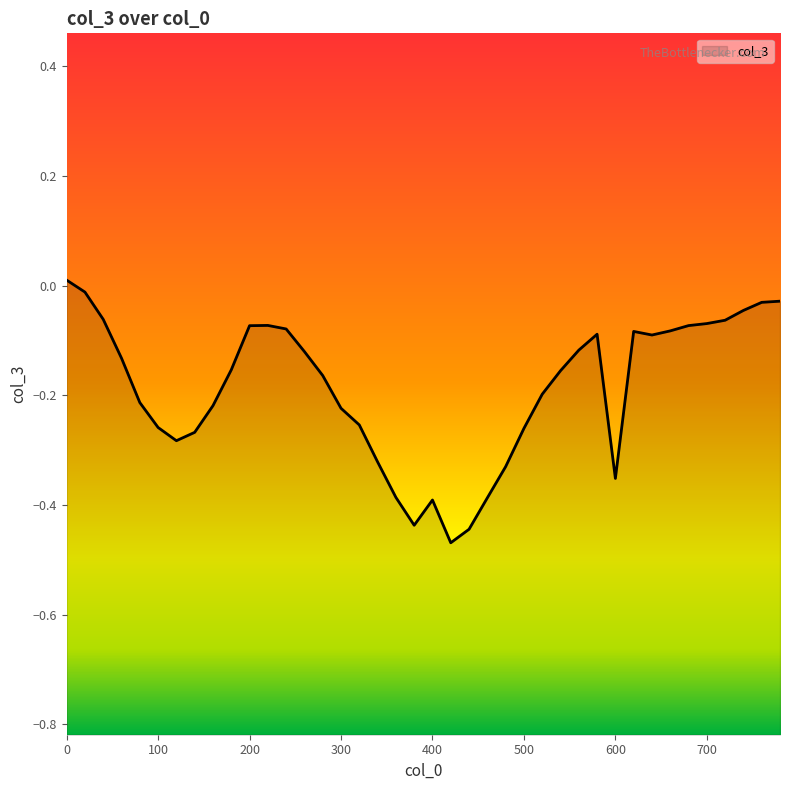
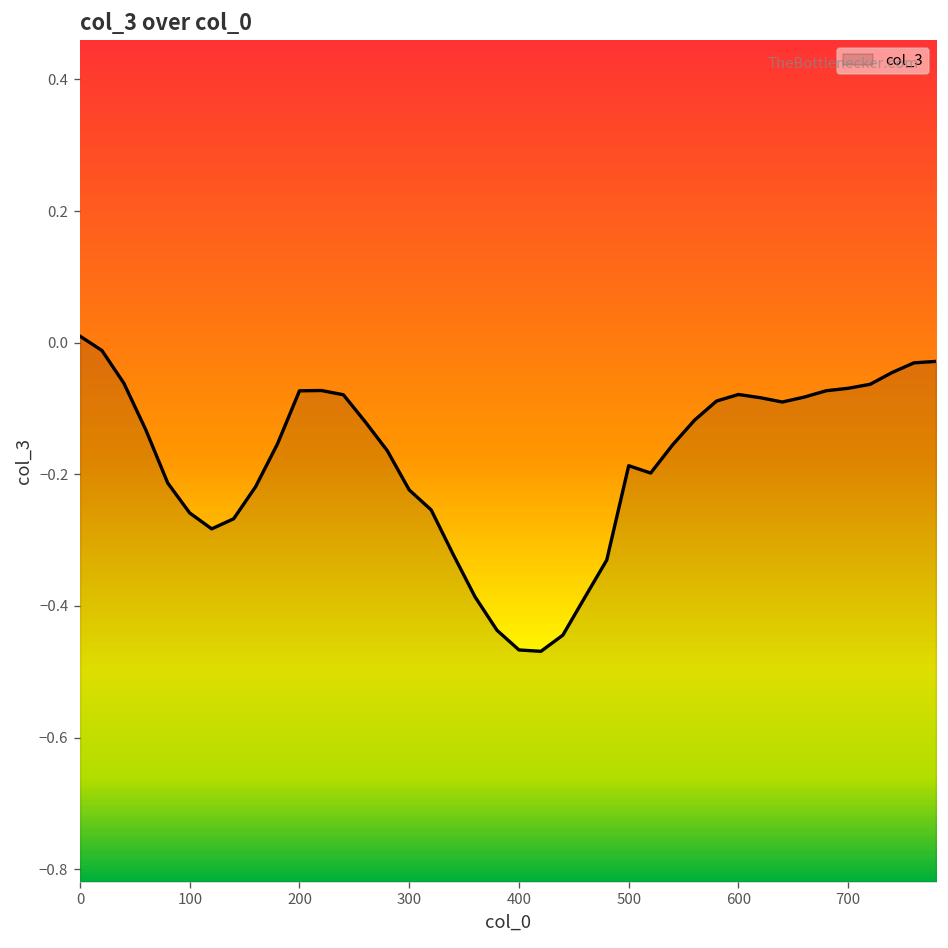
  {
    "0": 0.01,
    "100": -0.26,
    "200": -0.07,
    "300": -0.22,
-   "400": -0.39,
-   "500": -0.26,
-   "600": -0.35,
+   "400": -0.47,
+   "500": -0.19,
+   "600": -0.08,
    "700": -0.07
  }
